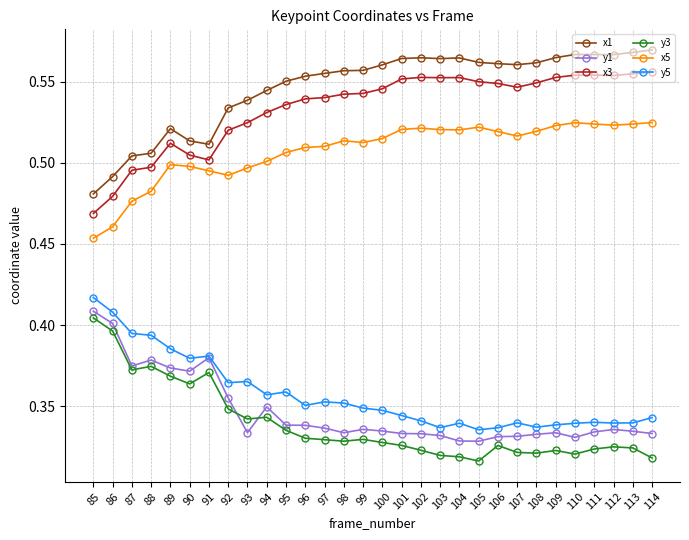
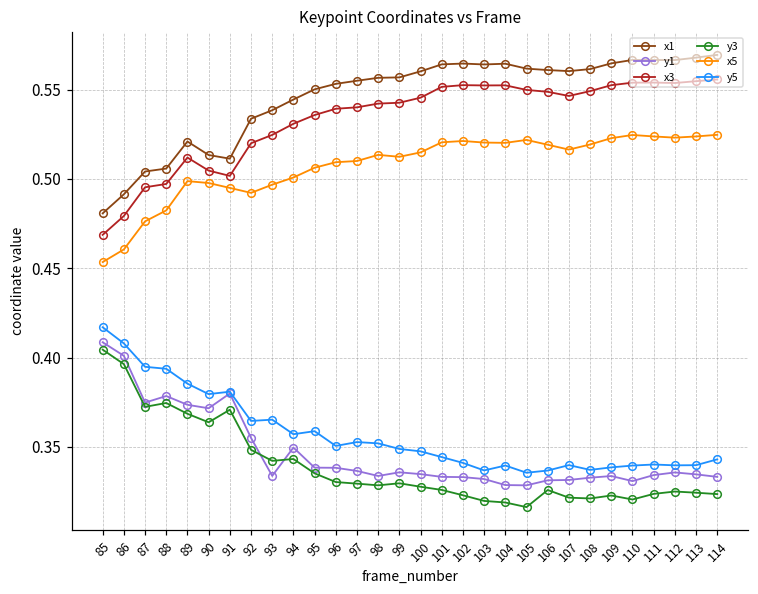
  {
    "y1": {
      "85": 0.409,
      "86": 0.401,
      "87": 0.375,
      "88": 0.378,
      "89": 0.374,
      "90": 0.372,
      "92": 0.355,
      "93": 0.334,
      "94": 0.350,
      "95": 0.338,
      "96": 0.338,
      "97": 0.337,
      "98": 0.334,
      "99": 0.336,
      "100": 0.335,
      "101": 0.333,
      "102": 0.333,
      "103": 0.332,
      "104": 0.329,
      "105": 0.329,
      "106": 0.331,
      "107": 0.332,
      "108": 0.333,
      "109": 0.334,
      "110": 0.331,
      "111": 0.334,
      "112": 0.336,
      "113": 0.335,
      "114": 0.333
    },
    "y3": {
      "85": 0.404,
      "86": 0.396,
      "87": 0.372,
      "88": 0.375,
      "89": 0.369,
      "90": 0.364,
      "91": 0.371,
      "92": 0.348,
      "93": 0.342,
      "94": 0.343,
      "95": 0.335,
      "96": 0.330,
      "97": 0.329,
      "98": 0.328,
      "99": 0.330,
      "100": 0.328,
      "101": 0.326,
      "102": 0.323,
      "103": 0.320,
      "104": 0.319,
      "105": 0.316,
      "106": 0.326,
      "107": 0.322,
      "108": 0.321,
      "109": 0.323,
      "110": 0.321,
      "111": 0.324,
      "112": 0.325,
      "113": 0.324,
-     "114": 0.318
+     "114": 0.324
    },
    "x5": {
      "85": 0.453,
      "86": 0.461,
      "87": 0.476,
      "88": 0.482,
      "89": 0.499,
      "90": 0.498,
      "91": 0.495,
      "92": 0.492,
      "93": 0.497,
      "94": 0.501,
      "95": 0.506,
      "96": 0.509,
      "97": 0.510,
      "98": 0.514,
      "99": 0.512,
      "100": 0.515,
      "101": 0.521,
      "102": 0.521,
      "103": 0.520,
      "104": 0.520,
      "105": 0.522,
      "106": 0.519,
      "107": 0.516,
      "108": 0.519,
      "109": 0.523,
      "110": 0.525,
      "111": 0.524,
      "112": 0.523,
      "113": 0.524,
      "114": 0.525
    },
    "y5": {
      "85": 0.417,
      "86": 0.408,
      "87": 0.395,
      "88": 0.394,
      "89": 0.385,
      "90": 0.380,
      "92": 0.365,
      "93": 0.365,
      "94": 0.357,
      "95": 0.359,
      "96": 0.351,
      "97": 0.353,
      "98": 0.352,
      "99": 0.349,
      "100": 0.348,
      "101": 0.344,
      "102": 0.341,
      "103": 0.337,
      "104": 0.340,
      "105": 0.336,
      "106": 0.337,
      "107": 0.340,
      "108": 0.337,
      "109": 0.339,
      "110": 0.340,
      "111": 0.340,
      "112": 0.340,
      "113": 0.340,
      "114": 0.343
    }
  }
